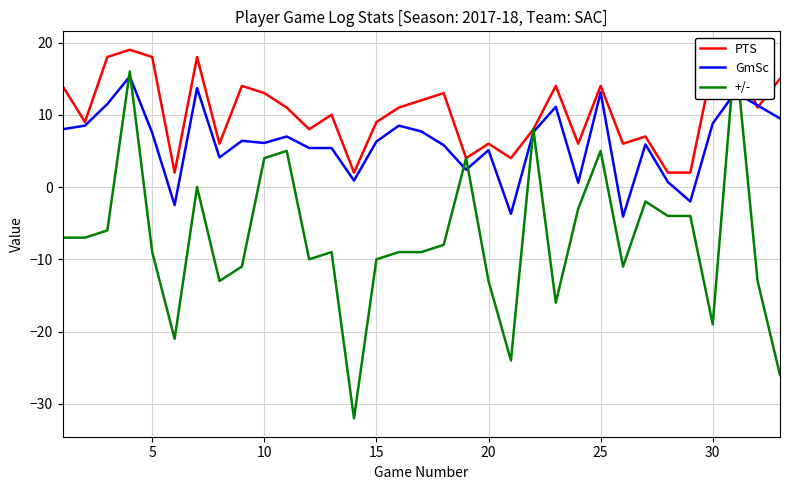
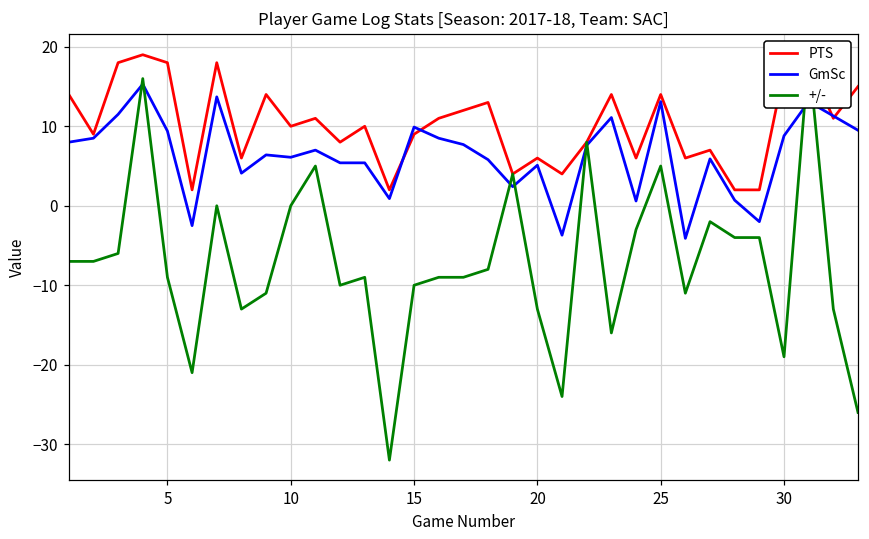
  {
    "PTS": {
      "5": 18,
-     "10": 13,
+     "10": 10,
      "15": 9,
      "20": 6,
      "25": 14
    },
    "GmSc": {
-     "5": 8,
+     "5": 9,
      "10": 6,
-     "15": 6,
+     "15": 10,
      "20": 5,
      "25": 13,
      "30": 9
    },
    "+/-": {
      "5": -9,
-     "10": 4,
+     "10": 0,
      "15": -10,
      "20": -13,
      "25": 5,
      "30": -19
    }
  }
